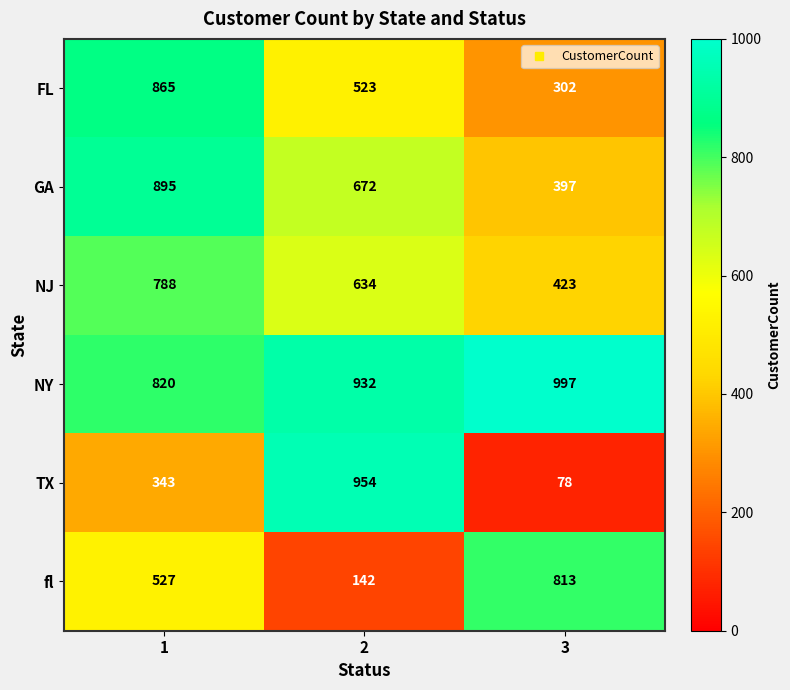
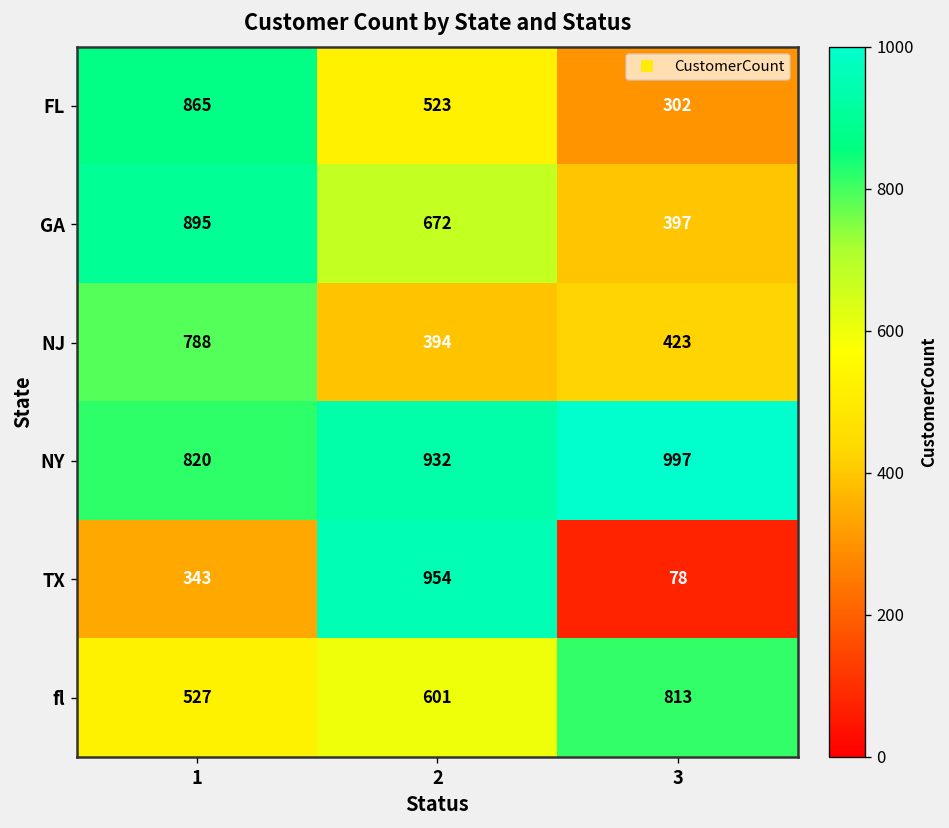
  {
    "FL": {
      "1": 865,
      "2": 523,
      "3": 302
    },
    "GA": {
      "1": 895,
      "2": 672,
      "3": 397
    },
    "NJ": {
      "1": 788,
-     "2": 634,
+     "2": 394,
      "3": 423
    },
    "NY": {
      "1": 820,
      "2": 932,
      "3": 997
    },
    "TX": {
      "1": 343,
      "2": 954,
      "3": 78
    },
    "fl": {
      "1": 527,
-     "2": 142,
+     "2": 601,
      "3": 813
    }
  }
